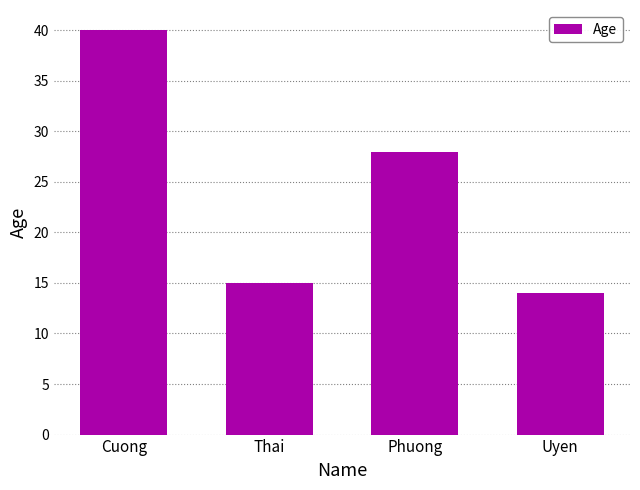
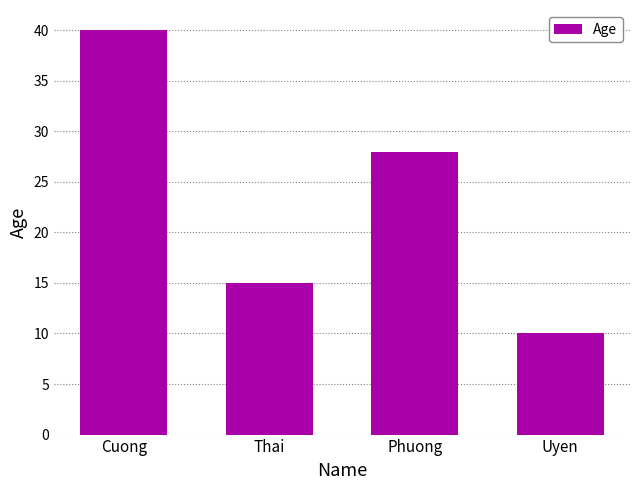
  {
    "Cuong": 40,
    "Thai": 15,
    "Phuong": 28,
-   "Uyen": 14
+   "Uyen": 10
  }
